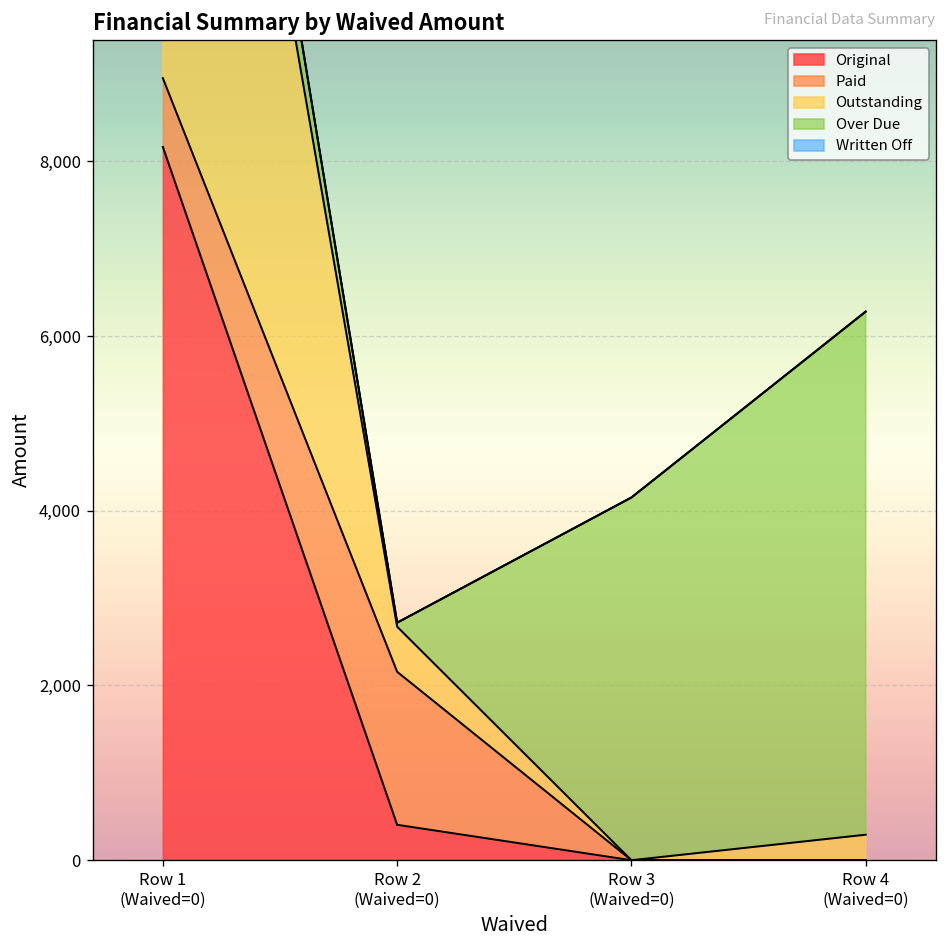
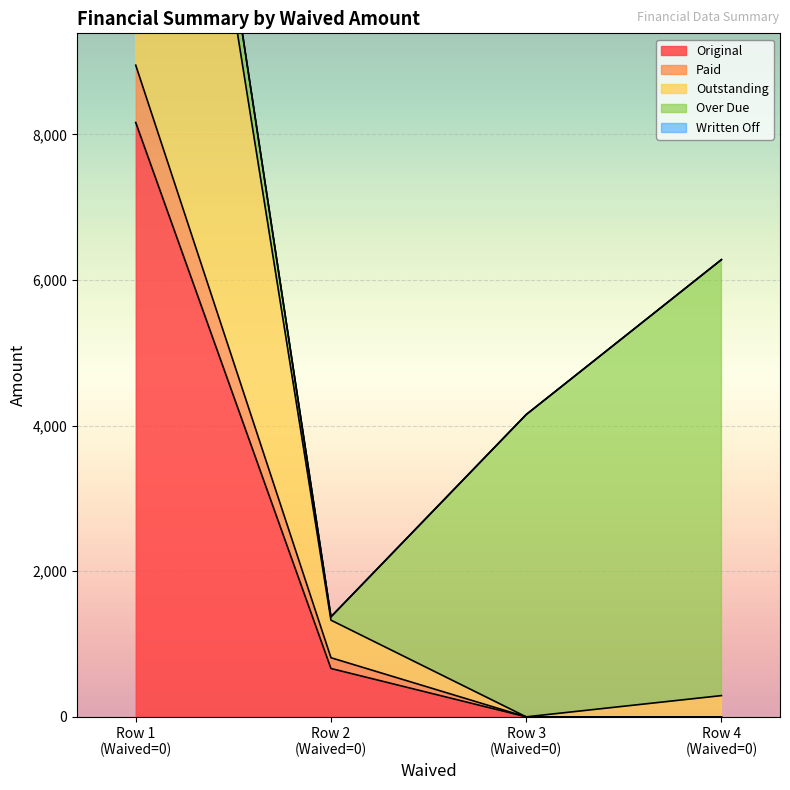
  {
    "Original": {
      "Row 1 (Waived=0)": "8,200",
-     "Row 2 (Waived=0)": "400"
+     "Row 2 (Waived=0)": "700"
    },
    "Paid": {
      "Row 1 (Waived=0)": "800",
-     "Row 2 (Waived=0)": "1,800"
+     "Row 2 (Waived=0)": "100"
    },
    "Outstanding": {
      "Row 2 (Waived=0)": "500",
      "Row 4 (Waived=0)": "300"
    },
    "Written Off": {
      "Row 2 (Waived=0)": "0"
    }
  }
